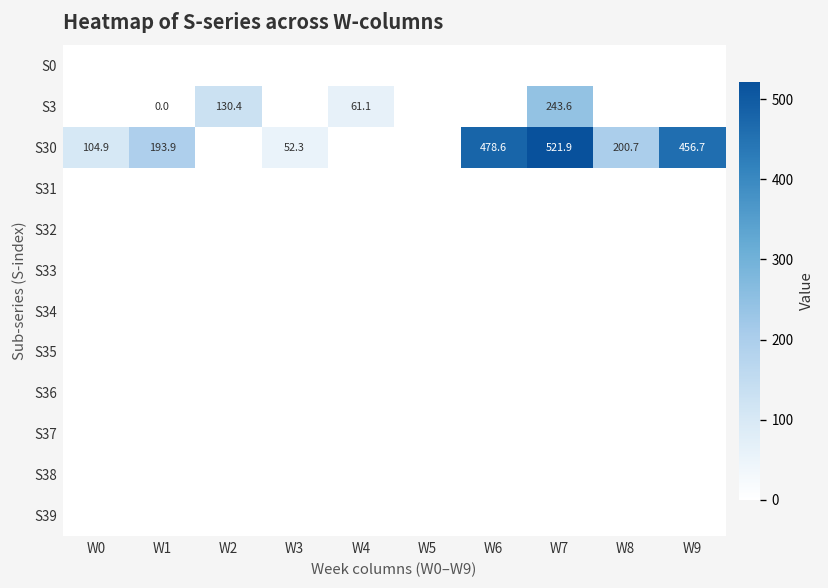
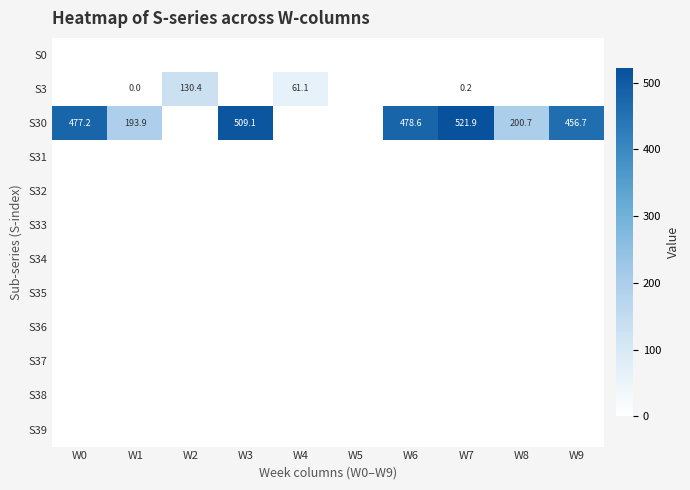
  {
    "S3": {
      "W1": 0.0,
      "W2": 130.4,
      "W4": 61.1,
-     "W7": 243.6
+     "W7": 0.2
    },
    "S30": {
-     "W0": 104.9,
+     "W0": 477.2,
      "W1": 193.9,
-     "W3": 52.3,
+     "W3": 509.1,
      "W6": 478.6,
      "W7": 521.9,
      "W8": 200.7,
      "W9": 456.7
    }
  }
